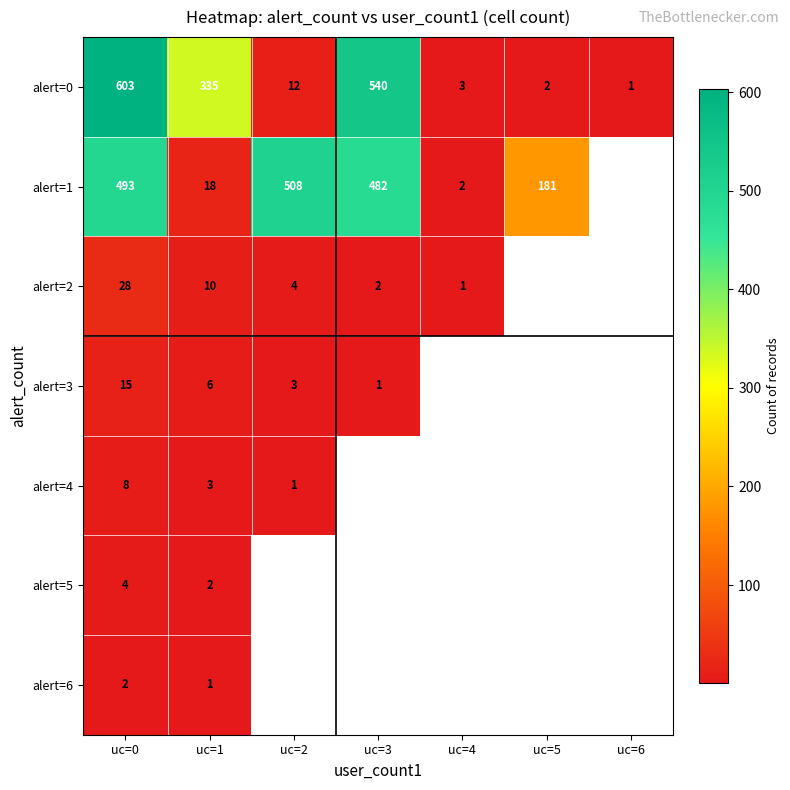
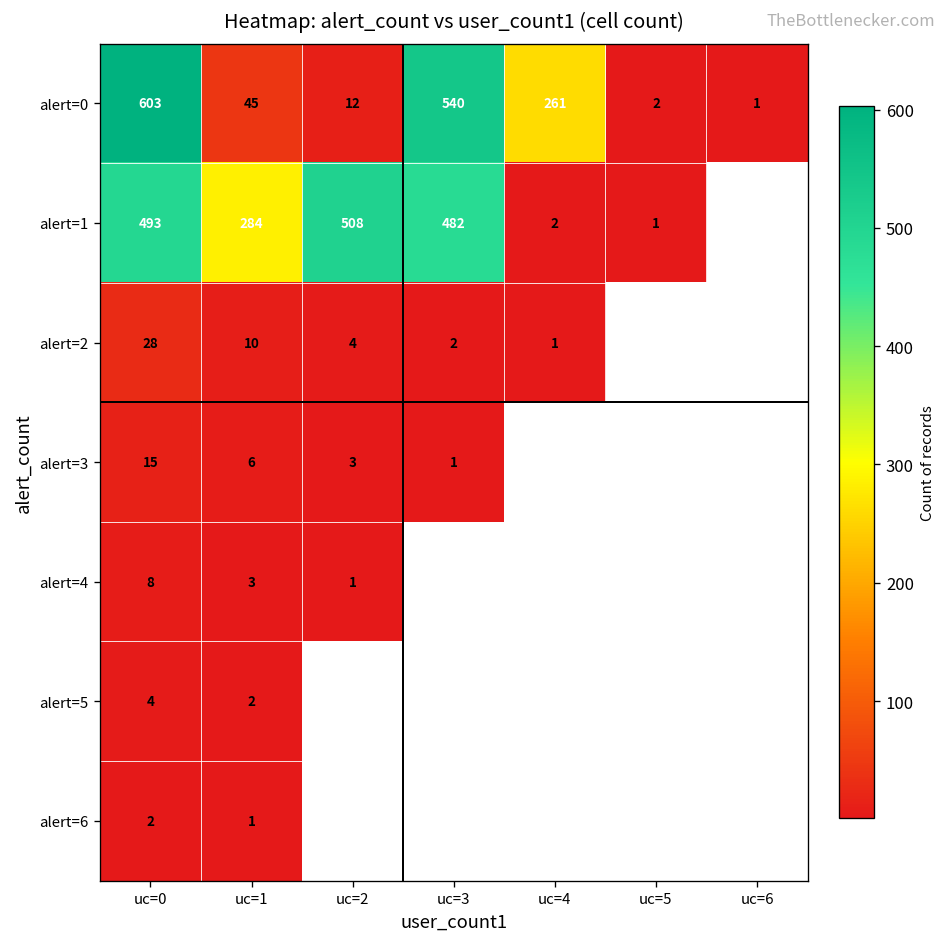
  {
    "alert=0": {
      "uc=0": 603,
-     "uc=1": 335,
+     "uc=1": 45,
      "uc=2": 12,
      "uc=3": 540,
-     "uc=4": 3,
+     "uc=4": 261,
      "uc=5": 2,
      "uc=6": 1
    },
    "alert=1": {
      "uc=0": 493,
-     "uc=1": 18,
+     "uc=1": 284,
      "uc=2": 508,
      "uc=3": 482,
      "uc=4": 2,
-     "uc=5": 181
+     "uc=5": 1
    },
    "alert=2": {
      "uc=0": 28,
      "uc=1": 10,
      "uc=2": 4,
      "uc=3": 2,
      "uc=4": 1
    },
    "alert=3": {
      "uc=0": 15,
      "uc=1": 6,
      "uc=2": 3,
      "uc=3": 1
    },
    "alert=4": {
      "uc=0": 8,
      "uc=1": 3,
      "uc=2": 1
    },
    "alert=5": {
      "uc=0": 4,
      "uc=1": 2
    },
    "alert=6": {
      "uc=0": 2,
      "uc=1": 1
    }
  }
